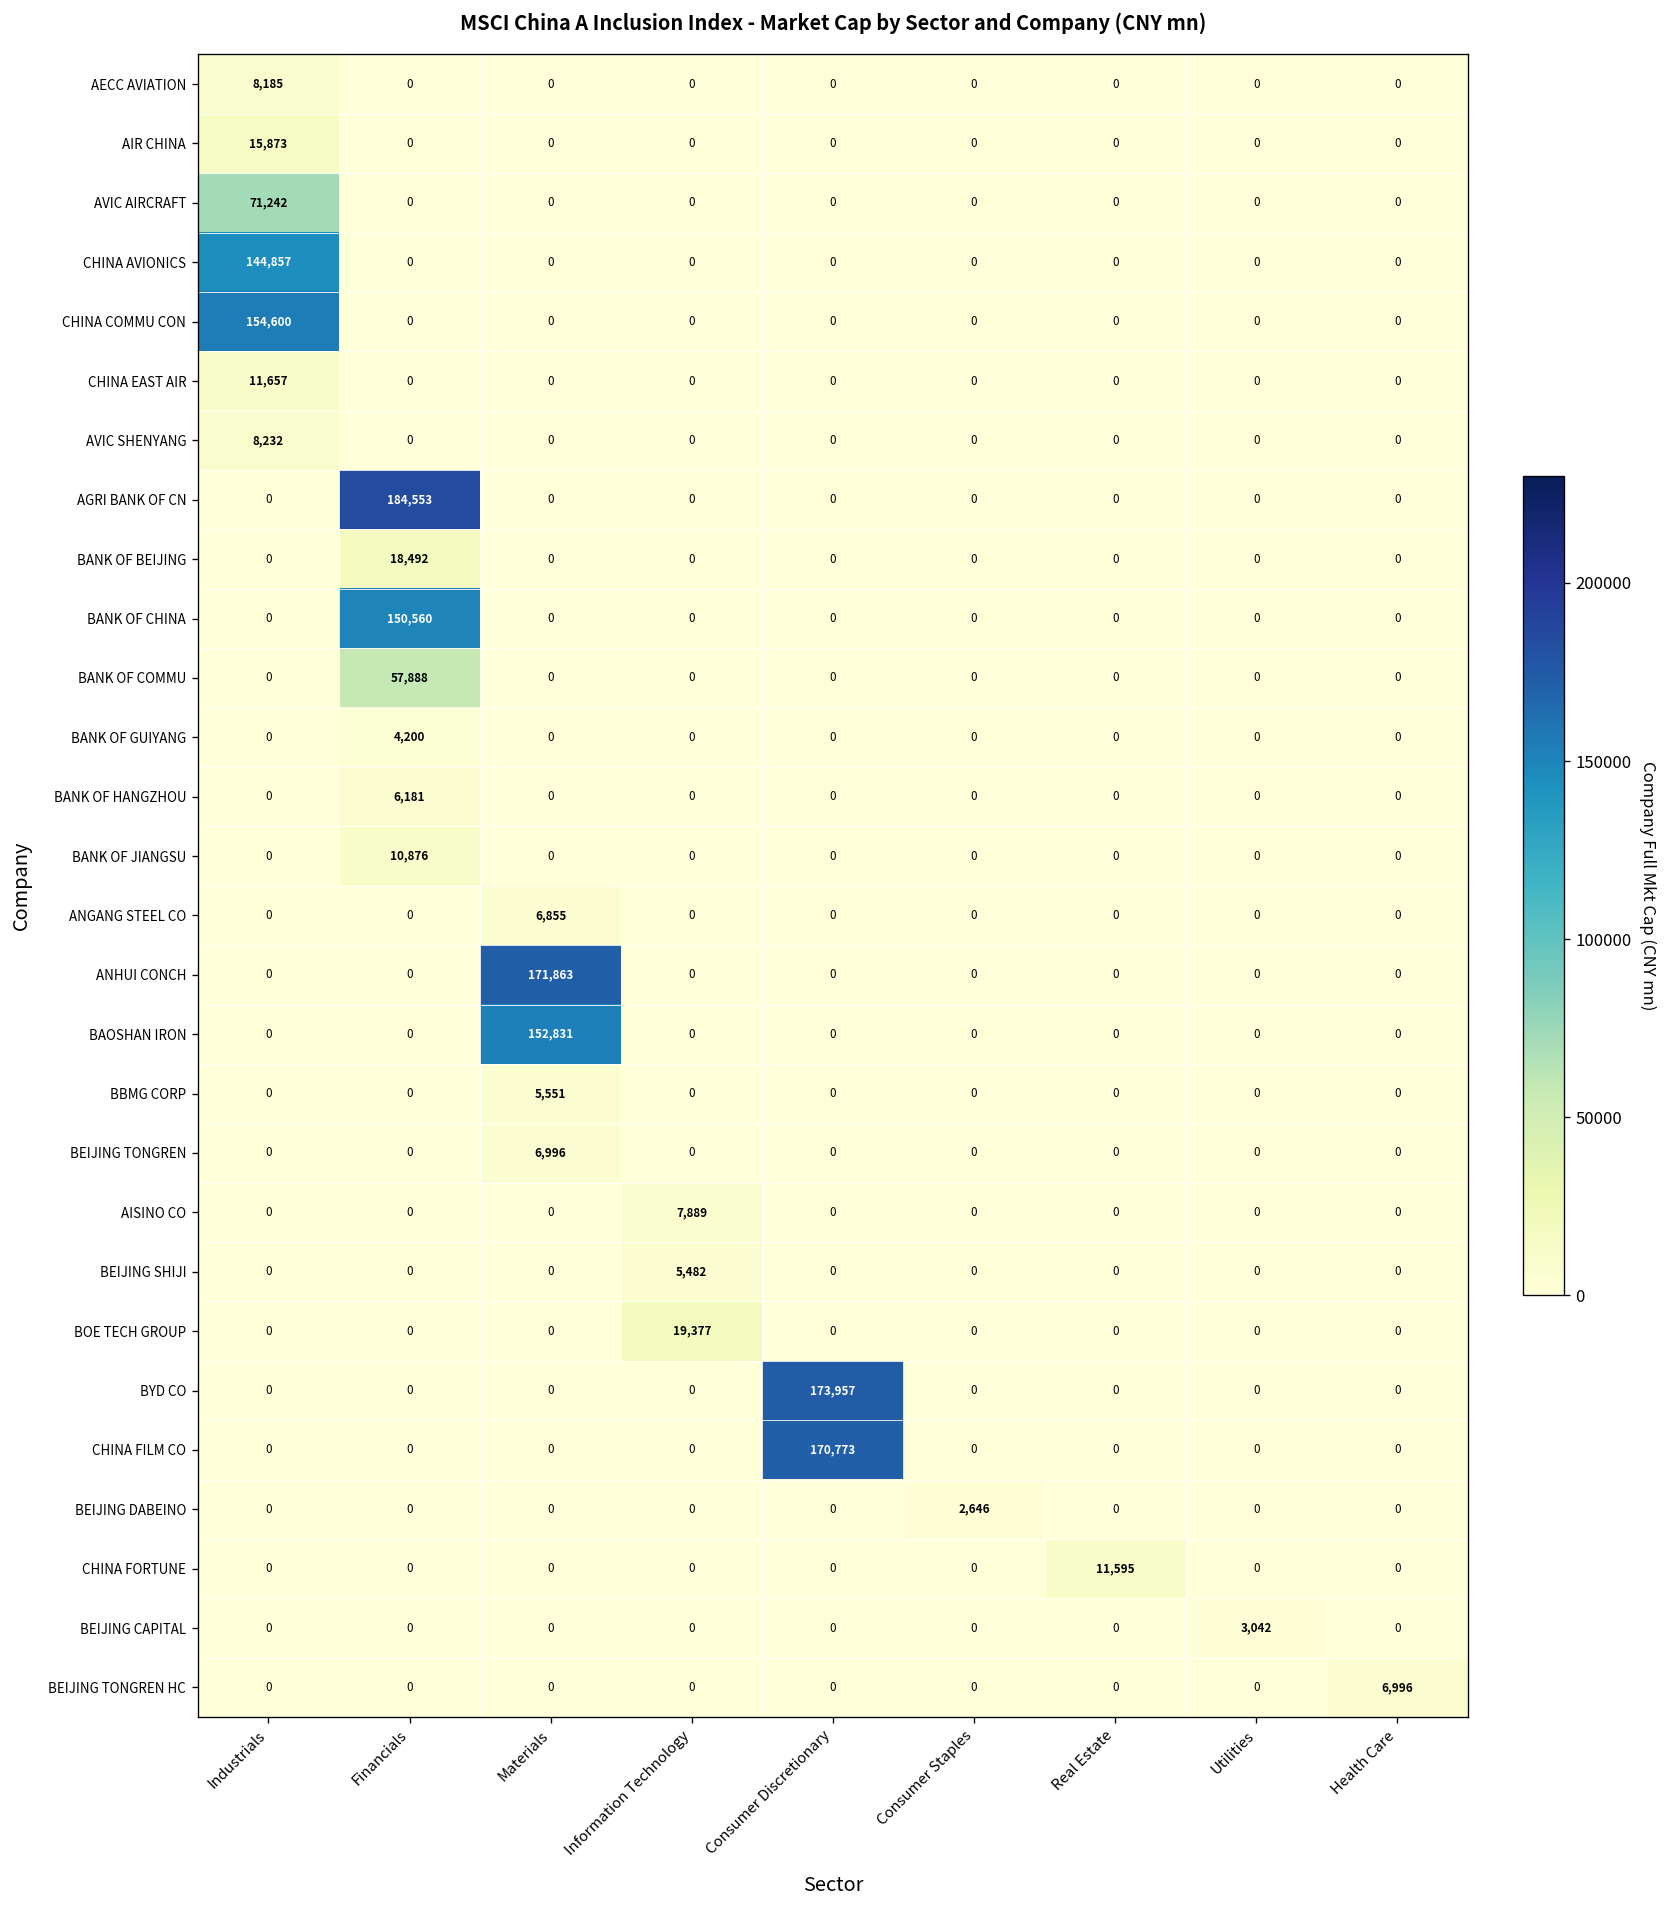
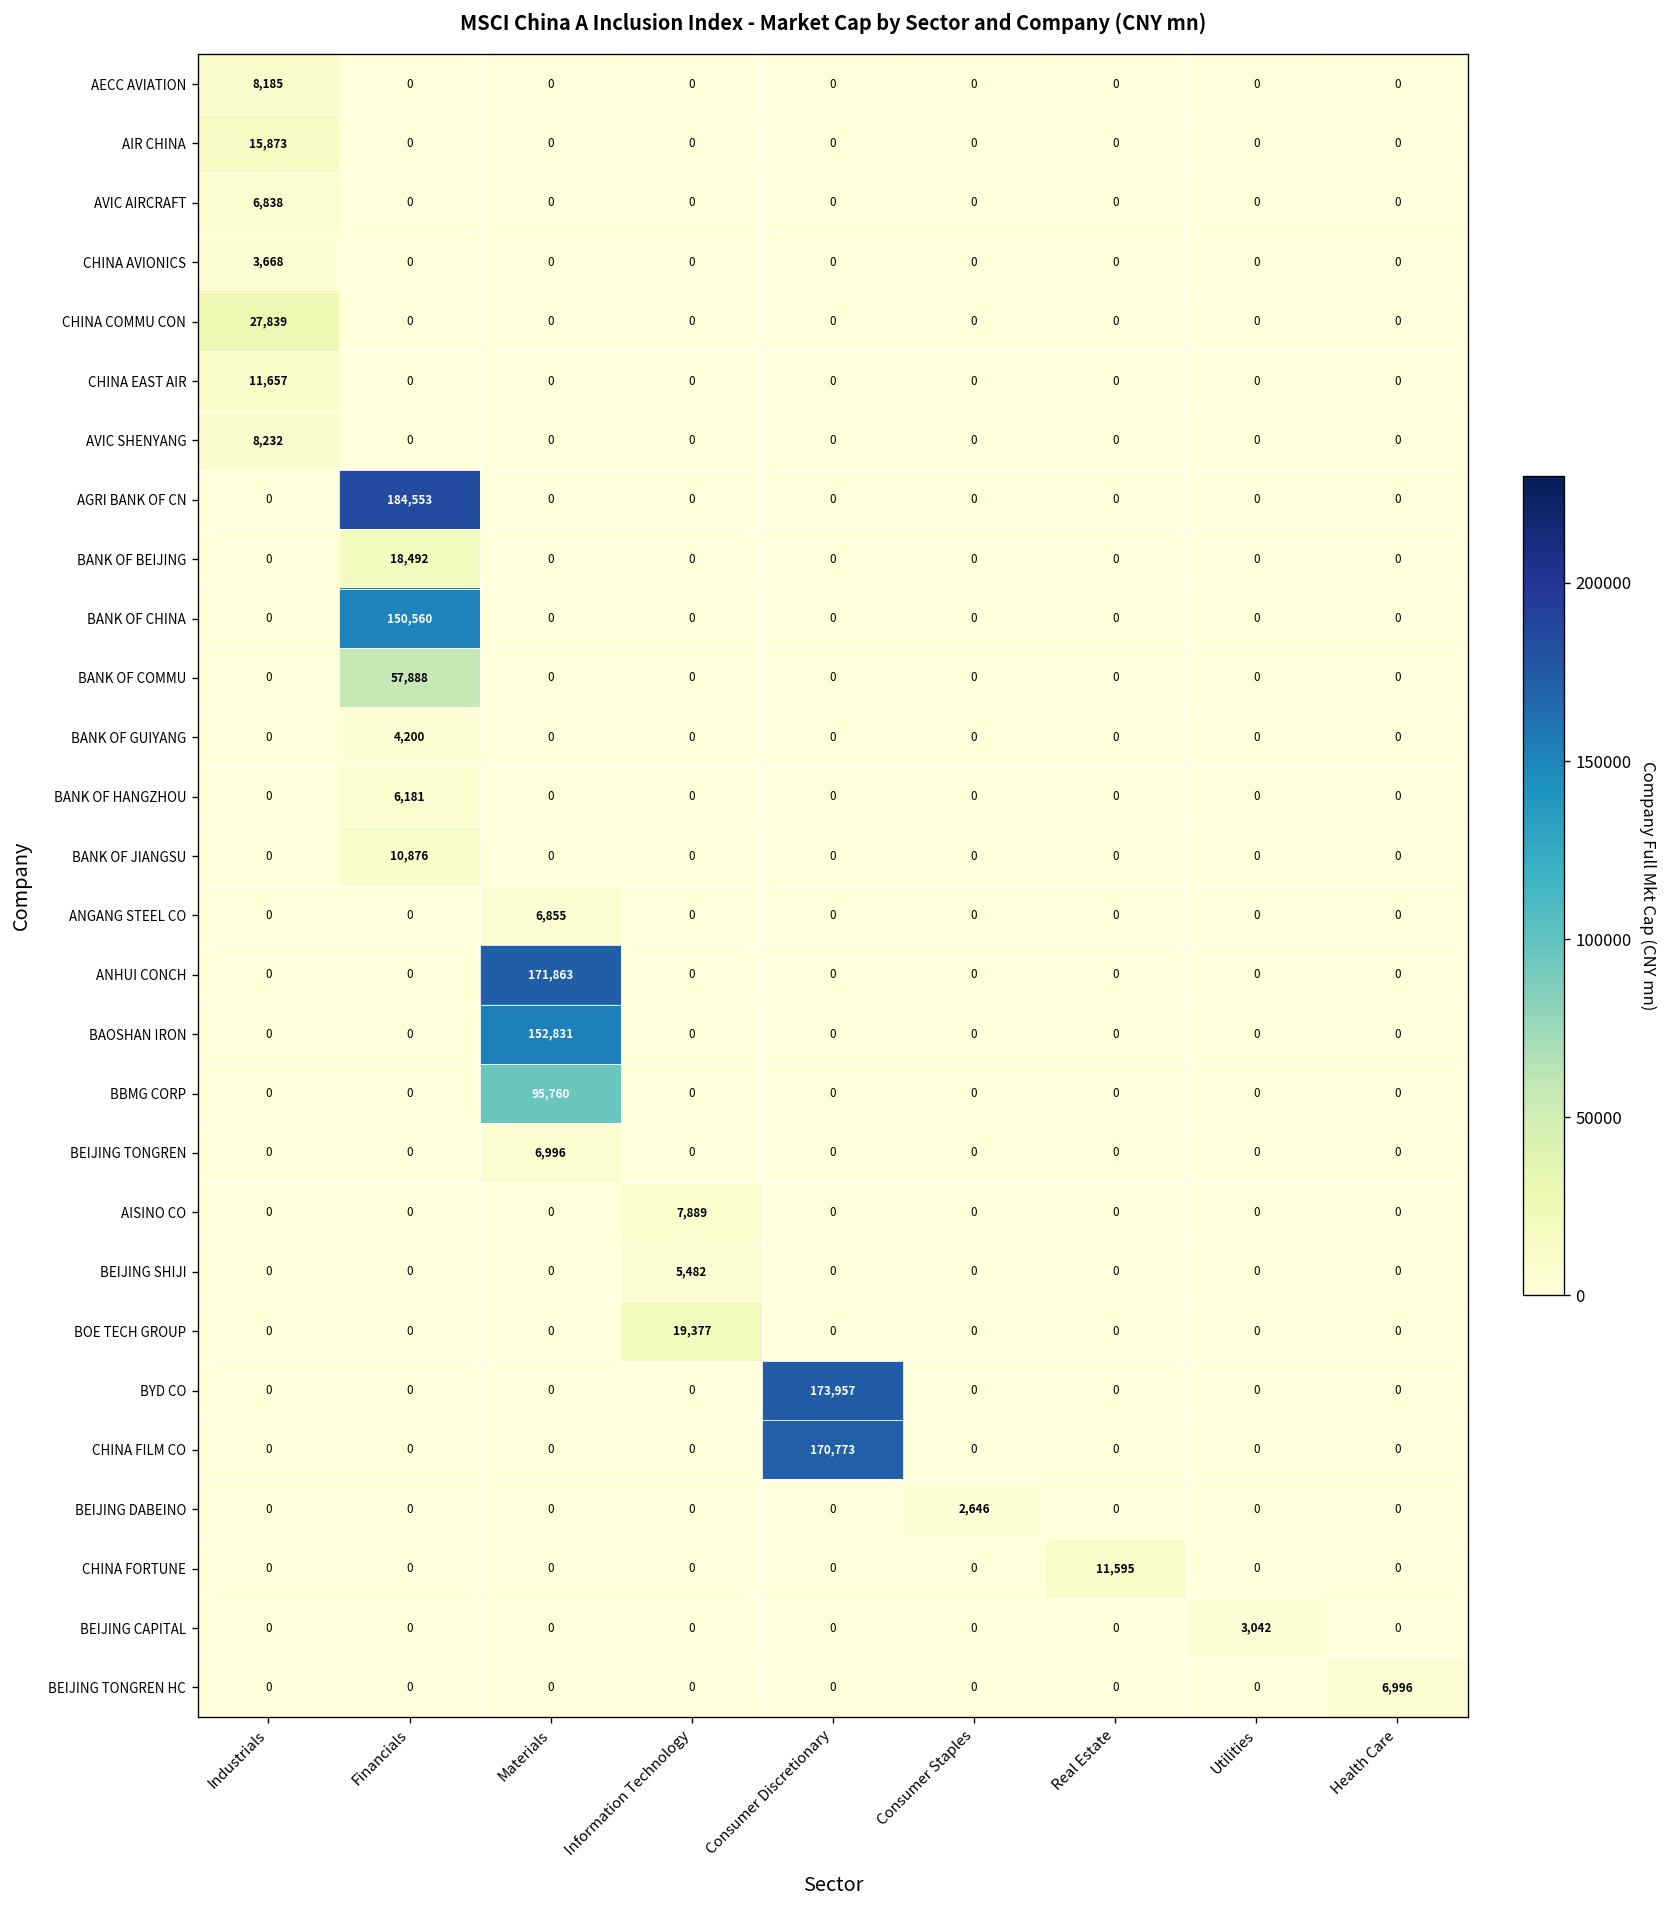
  {
    "AVIC AIRCRAFT": {
-     "Industrials": "71,242",
+     "Industrials": "6,838",
      "Financials": "0",
      "Materials": "0",
      "Information Technology": "0",
      "Consumer Discretionary": "0",
      "Consumer Staples": "0",
      "Real Estate": "0",
      "Utilities": "0",
      "Health Care": "0"
    },
    "CHINA AVIONICS": {
-     "Industrials": "144,857",
+     "Industrials": "3,668",
      "Financials": "0",
      "Materials": "0",
      "Information Technology": "0",
      "Consumer Discretionary": "0",
      "Consumer Staples": "0",
      "Real Estate": "0",
      "Utilities": "0",
      "Health Care": "0"
    },
    "CHINA COMMU CON": {
-     "Industrials": "154,600",
+     "Industrials": "27,839",
      "Financials": "0",
      "Materials": "0",
      "Information Technology": "0",
      "Consumer Discretionary": "0",
      "Consumer Staples": "0",
      "Real Estate": "0",
      "Utilities": "0",
      "Health Care": "0"
    },
    "BBMG CORP": {
      "Industrials": "0",
      "Financials": "0",
-     "Materials": "5,551",
+     "Materials": "95,760",
      "Information Technology": "0",
      "Consumer Discretionary": "0",
      "Consumer Staples": "0",
      "Real Estate": "0",
      "Utilities": "0",
      "Health Care": "0"
    }
  }
